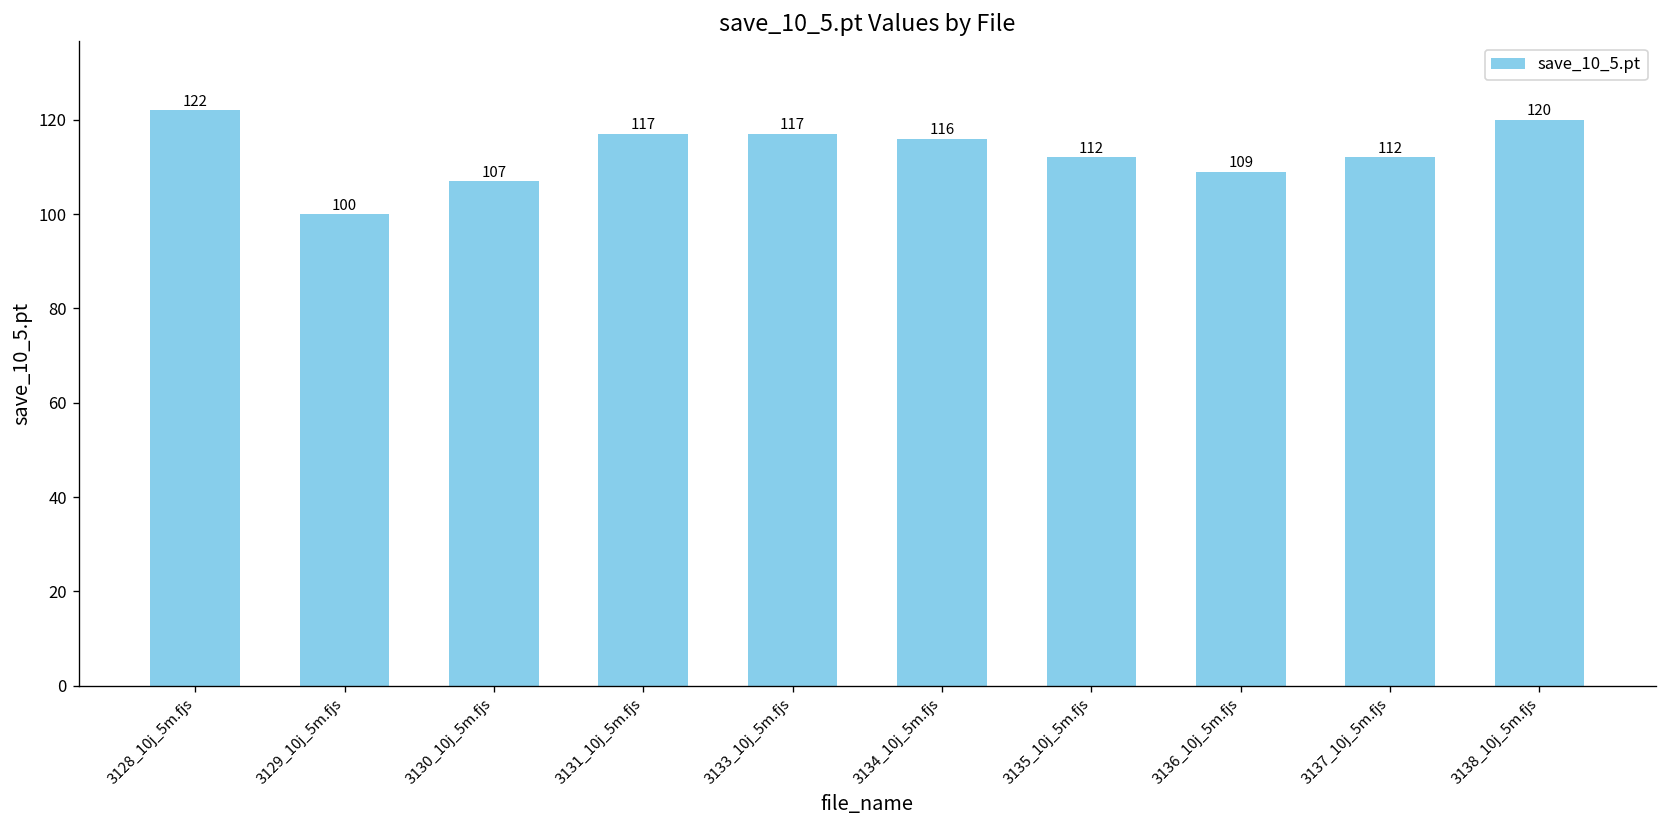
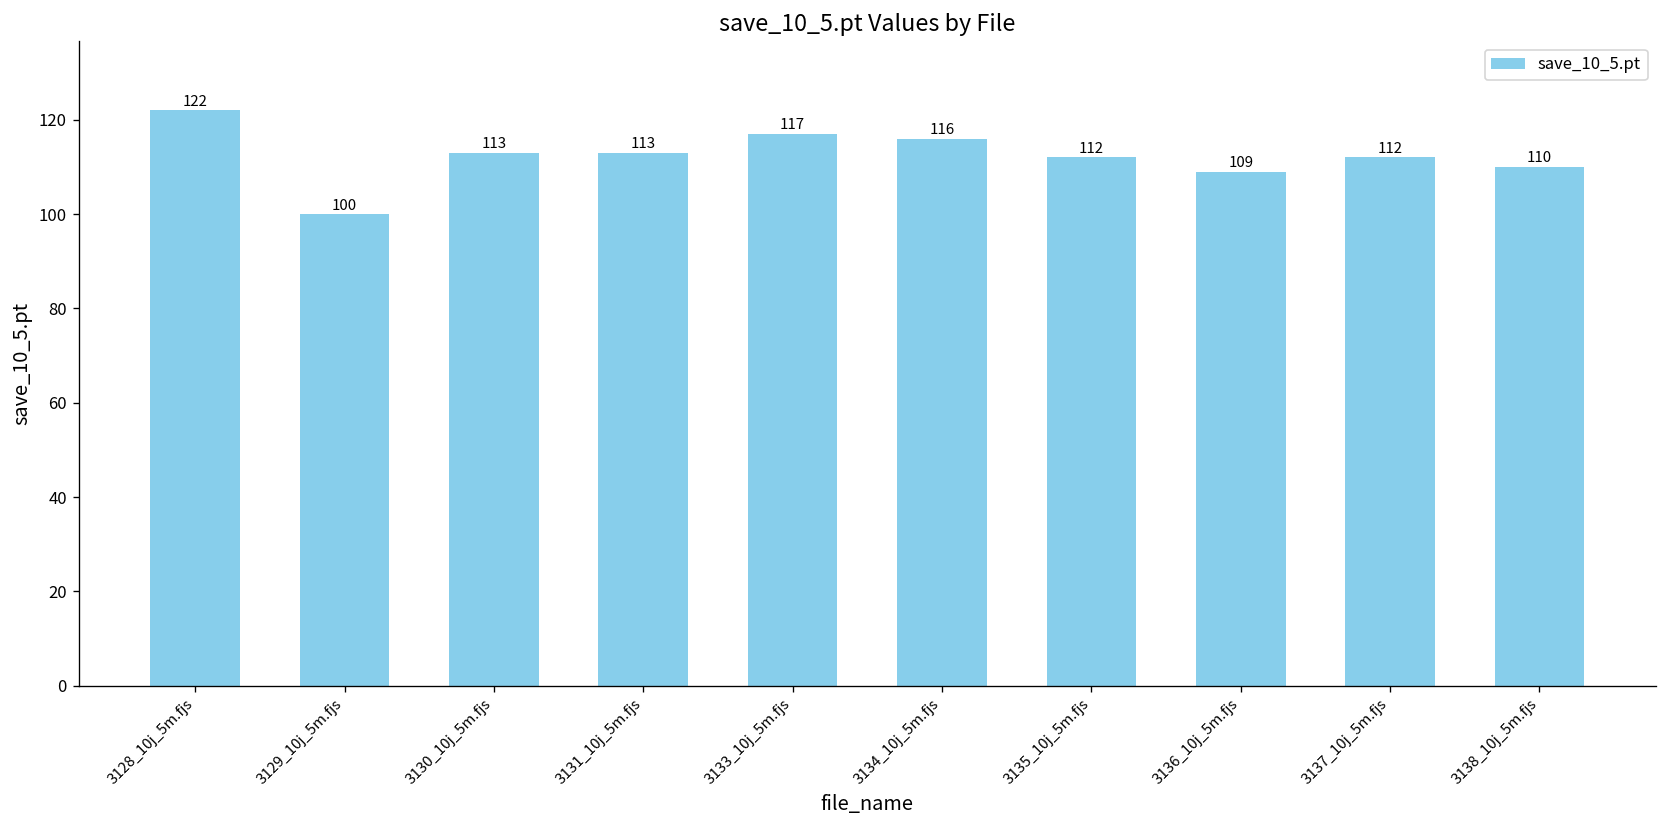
  {
    "3128_10j_5m.fjs": 122,
    "3129_10j_5m.fjs": 100,
-   "3130_10j_5m.fjs": 107,
-   "3131_10j_5m.fjs": 117,
+   "3130_10j_5m.fjs": 113,
+   "3131_10j_5m.fjs": 113,
    "3133_10j_5m.fjs": 117,
    "3134_10j_5m.fjs": 116,
    "3135_10j_5m.fjs": 112,
    "3136_10j_5m.fjs": 109,
    "3137_10j_5m.fjs": 112,
-   "3138_10j_5m.fjs": 120
+   "3138_10j_5m.fjs": 110
  }
